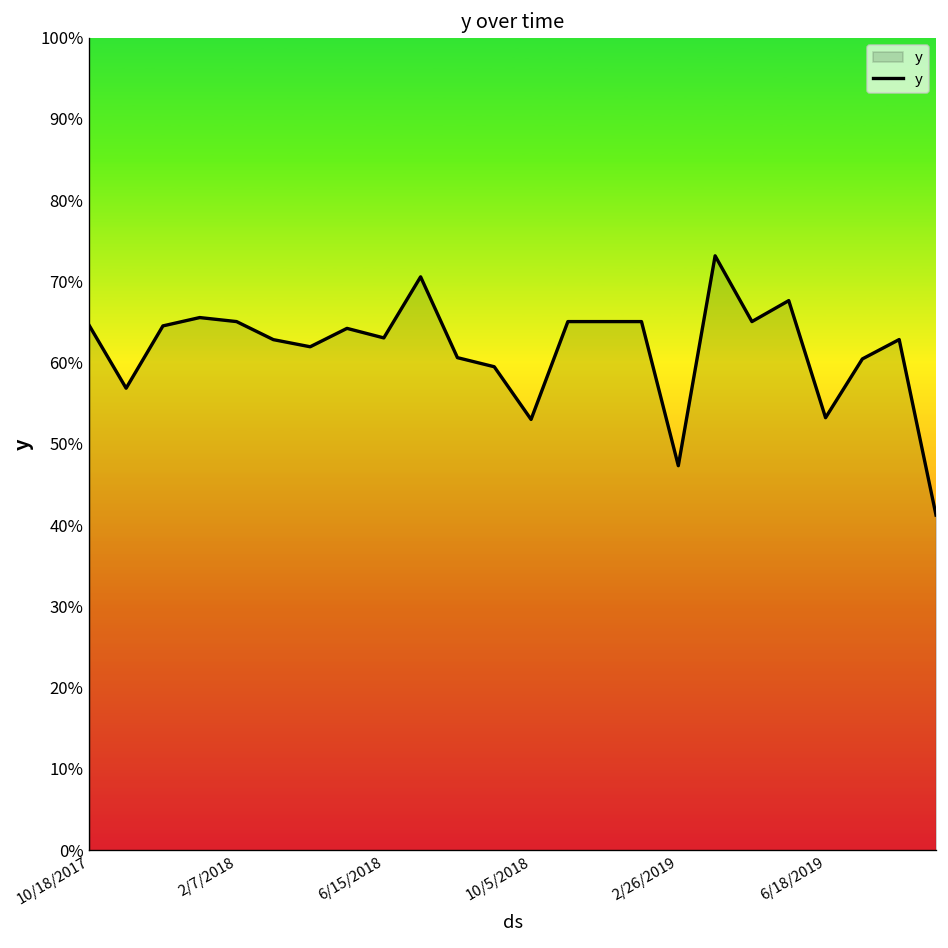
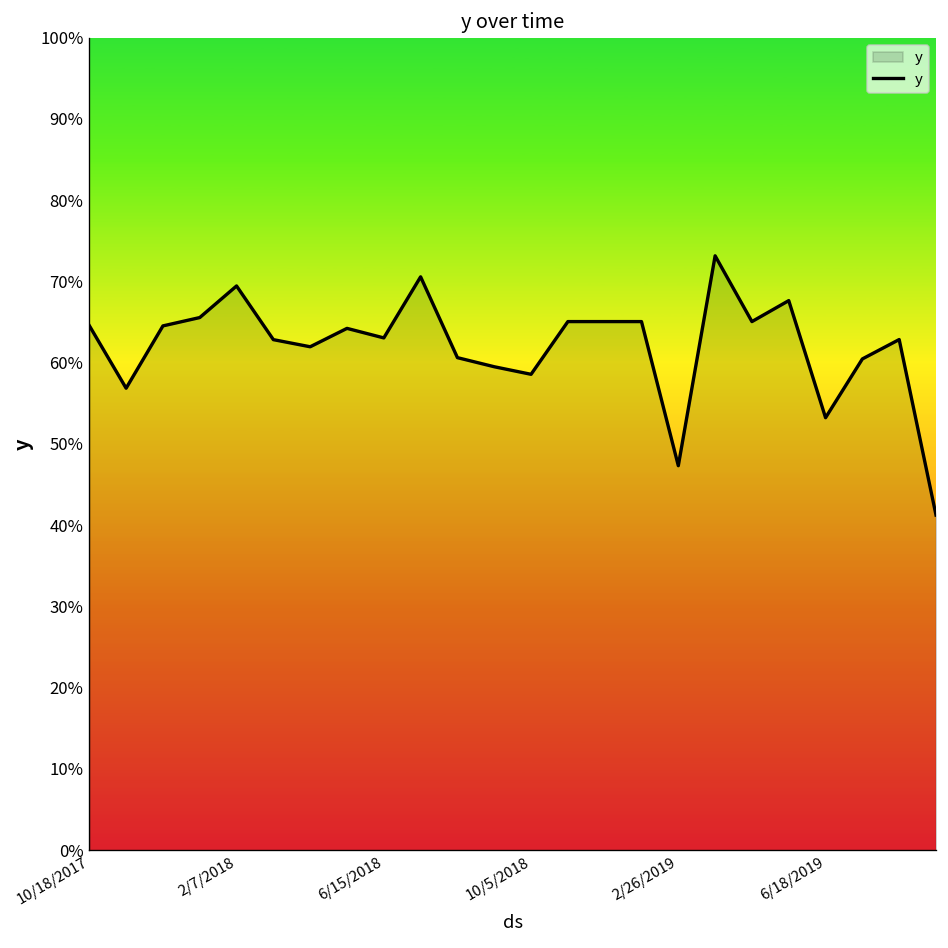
  {
    "10/18/2017": "65%",
-   "2/7/2018": "65%",
+   "2/7/2018": "69%",
    "6/15/2018": "63%",
-   "10/5/2018": "53%",
+   "10/5/2018": "59%",
    "2/26/2019": "47%",
    "6/18/2019": "53%"
  }
